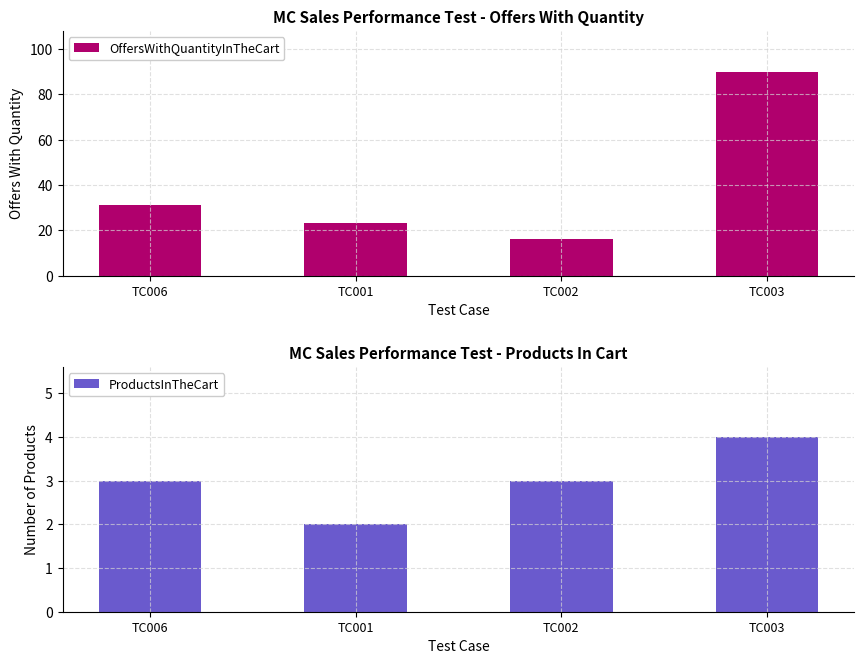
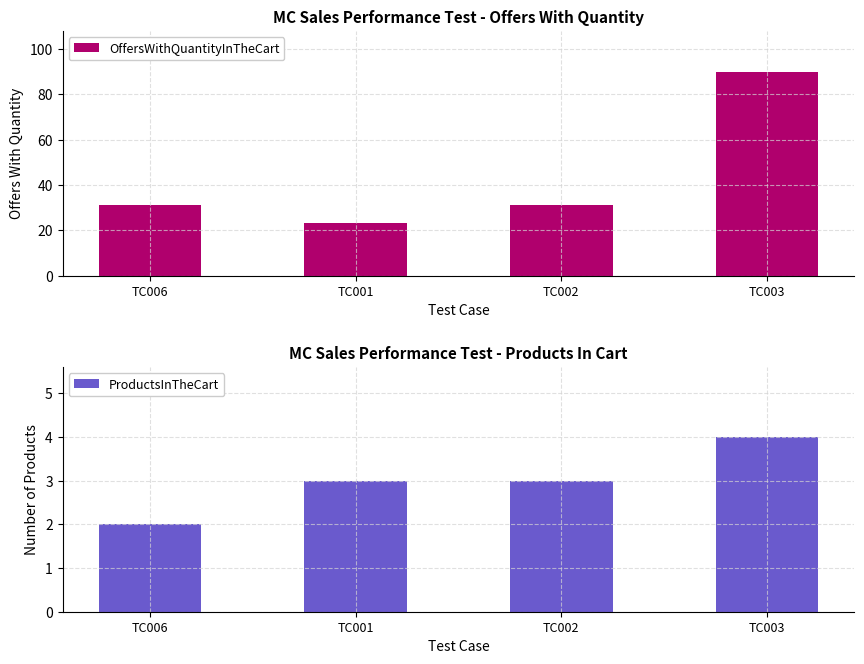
  {
    "MC Sales Performance Test - Offers With Quantity": {
      "TC006": 31,
      "TC001": 23,
-     "TC002": 16,
+     "TC002": 31,
      "TC003": 90
    },
    "MC Sales Performance Test - Products In Cart": {
-     "TC006": 3,
-     "TC001": 2,
+     "TC006": 2,
+     "TC001": 3,
      "TC002": 3,
      "TC003": 4
    }
  }
